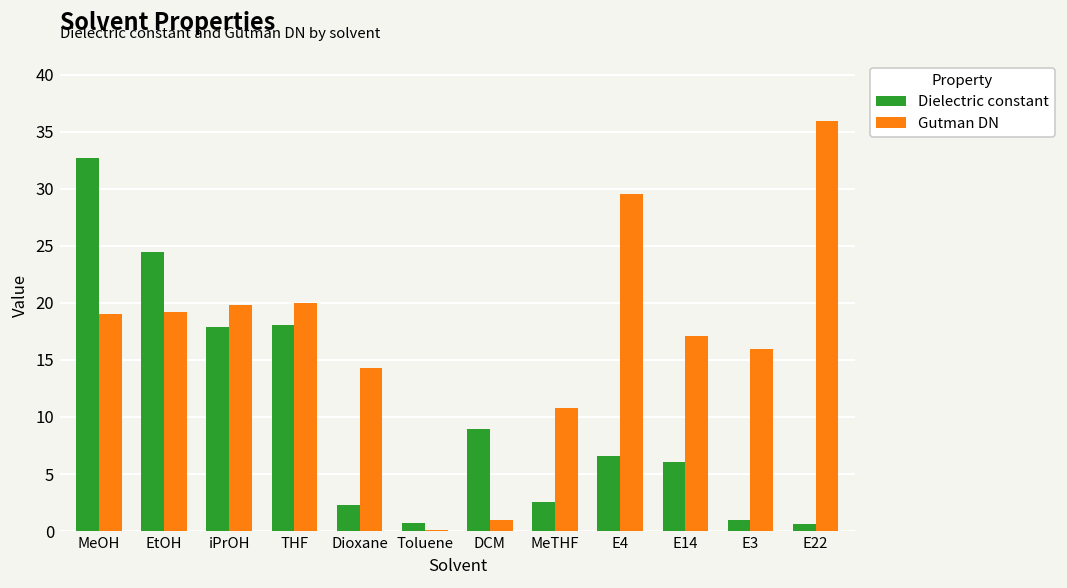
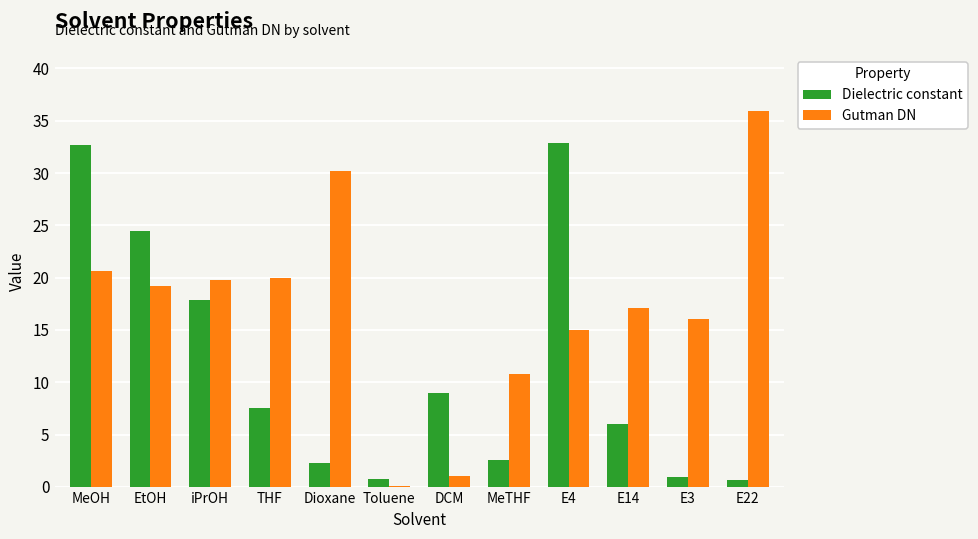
  {
    "Dielectric constant": {
      "MeOH": 33,
      "EtOH": 25,
      "iPrOH": 18,
-     "THF": 18,
+     "THF": 8,
      "Dioxane": 2,
      "Toluene": 1,
      "DCM": 9,
      "MeTHF": 3,
-     "E4": 7,
+     "E4": 33,
      "E14": 6,
      "E3": 1,
      "E22": 1
    },
    "Gutman DN": {
-     "MeOH": 19,
+     "MeOH": 21,
      "EtOH": 19,
      "iPrOH": 20,
      "THF": 20,
-     "Dioxane": 14,
+     "Dioxane": 30,
      "DCM": 1,
      "MeTHF": 11,
-     "E4": 30,
+     "E4": 15,
      "E14": 17,
      "E3": 16,
      "E22": 36
    }
  }
